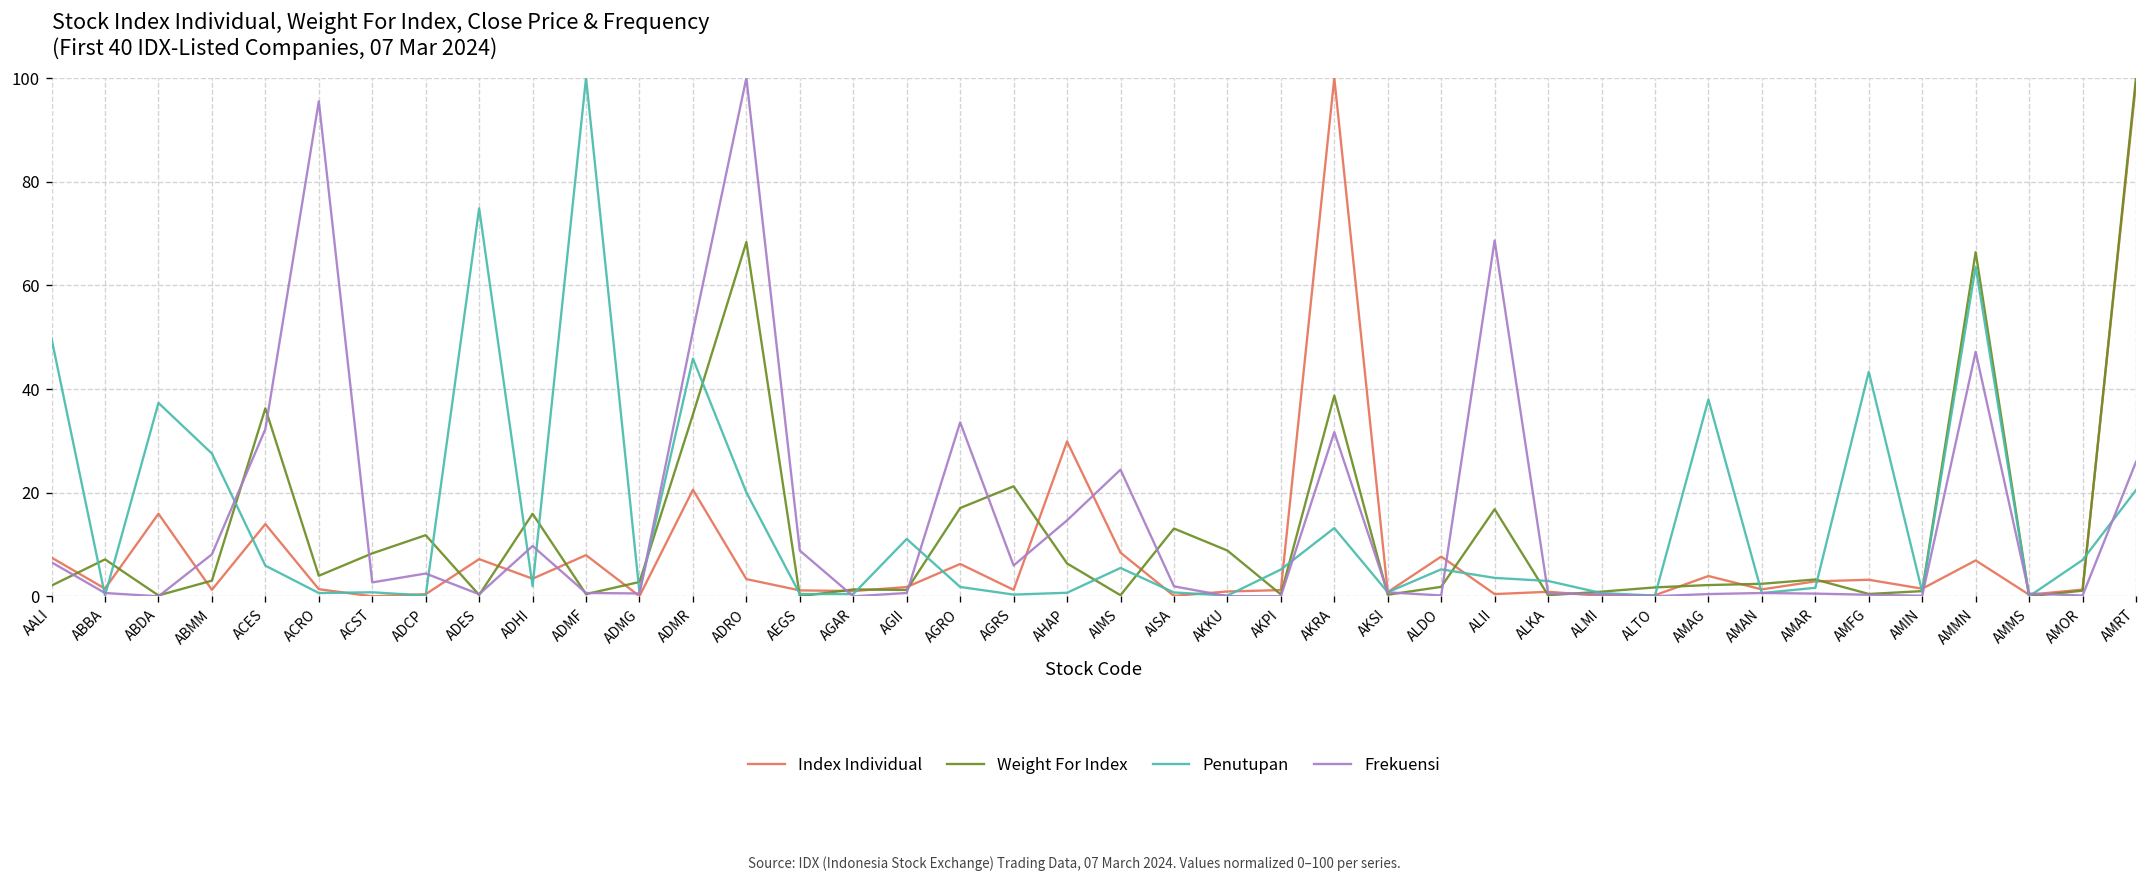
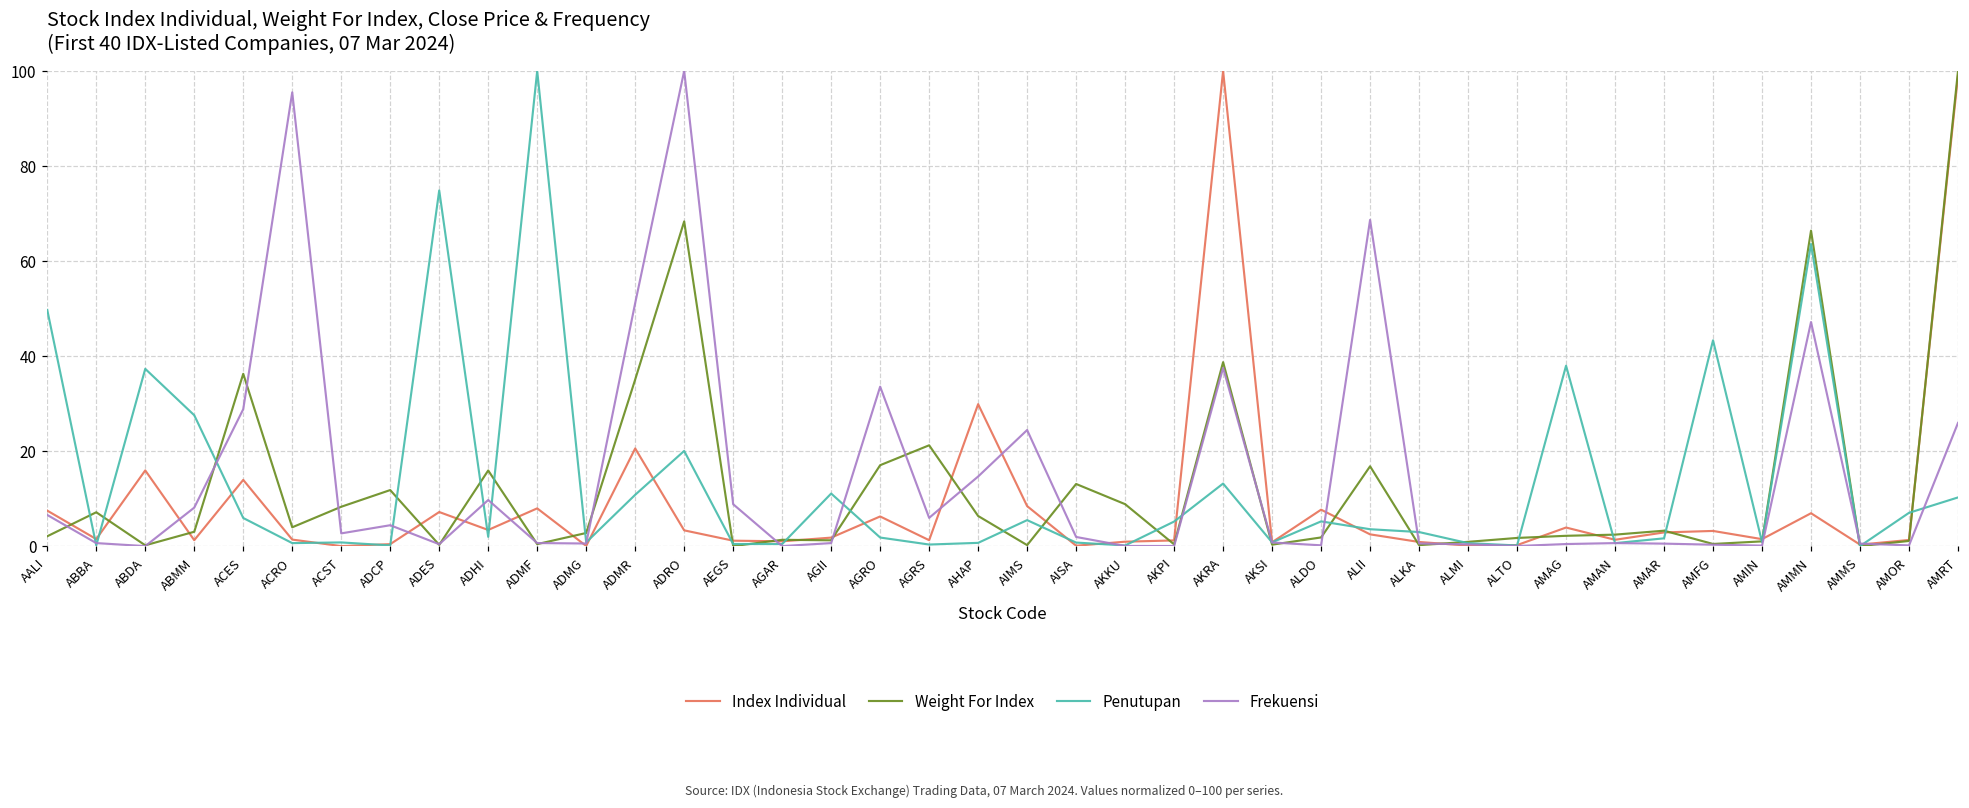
  {
    "Index Individual": {
      "AALI": 7,
      "ABBA": 1,
      "ABDA": 16,
      "ABMM": 1,
      "ACES": 14,
      "ACRO": 1,
      "ACST": 0,
      "ADES": 7,
      "ADHI": 3,
      "ADMF": 8,
      "ADMR": 21,
      "ADRO": 3,
      "AEGS": 1,
      "AGRO": 6,
      "AGRS": 1,
      "AHAP": 30,
      "AIMS": 8,
      "AISA": 0,
      "AKKU": 1,
      "AKPI": 1,
      "AKRA": 100,
      "ALDO": 8,
-     "ALII": 0,
+     "ALII": 2,
      "AMAG": 4,
      "AMAN": 1,
      "AMFG": 3,
      "AMMN": 7,
      "AMRT": 99
    },
    "Weight For Index": {
      "AALI": 2,
      "ABBA": 7,
      "ABMM": 3,
      "ACES": 36,
      "ACRO": 4,
      "ACST": 8,
      "ADCP": 12,
      "ADHI": 16,
      "ADMG": 3,
      "ADMR": 35,
      "ADRO": 68,
      "AGRO": 17,
      "AGRS": 21,
      "AHAP": 6,
      "AIMS": 0,
      "AISA": 13,
      "AKKU": 9,
      "AKRA": 39,
      "ALDO": 2,
      "ALII": 17,
      "ALTO": 2,
      "AMAG": 2,
      "AMAN": 2,
      "AMMN": 66,
      "AMRT": 100
    },
    "Penutupan": {
      "AALI": 50,
      "ABDA": 37,
      "ABMM": 28,
      "ACES": 6,
      "ACRO": 1,
      "ACST": 1,
      "ADES": 75,
      "ADHI": 2,
      "ADMF": 100,
-     "ADMR": 46,
+     "ADMR": 11,
      "ADRO": 20,
      "AGII": 11,
      "AGRO": 2,
      "AGRS": 0,
      "AHAP": 1,
      "AIMS": 5,
      "AISA": 1,
      "AKPI": 5,
      "AKRA": 13,
      "ALDO": 5,
      "ALII": 4,
      "ALKA": 3,
      "AMAG": 38,
      "AMAR": 2,
      "AMFG": 43,
      "AMMN": 64,
      "AMOR": 7,
-     "AMRT": 20
+     "AMRT": 10
    },
    "Frekuensi": {
      "AALI": 7,
      "ABMM": 8,
-     "ACES": 32,
+     "ACES": 29,
      "ACRO": 95,
      "ACST": 3,
      "ADCP": 4,
      "ADHI": 10,
      "ADMR": 51,
      "ADRO": 100,
      "AEGS": 9,
      "AGRO": 34,
      "AGRS": 6,
      "AHAP": 15,
      "AIMS": 24,
      "AISA": 2,
-     "AKRA": 32,
+     "AKRA": 38,
      "ALDO": 0,
      "ALII": 69,
      "AMAG": 0,
      "AMAR": 1,
      "AMIN": 0,
      "AMMN": 47,
      "AMOR": 0,
      "AMRT": 26
    }
  }
